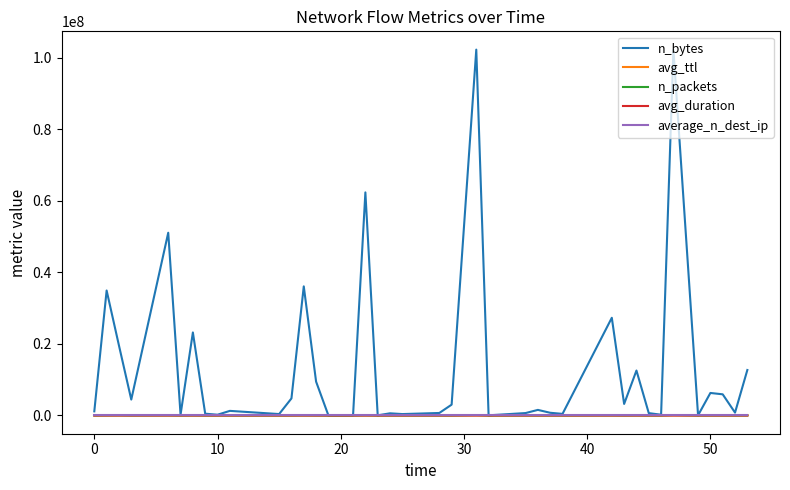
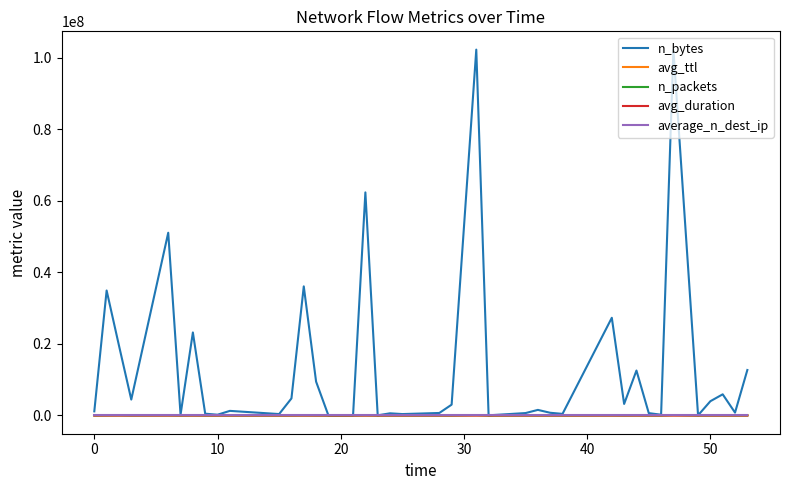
  {
    "n_bytes": {
      "0": 1000000,
-     "50": 6000000
+     "50": 4000000
    },
    "average_n_dest_ip": {
      "0": 0,
      "50": 0
    }
  }
